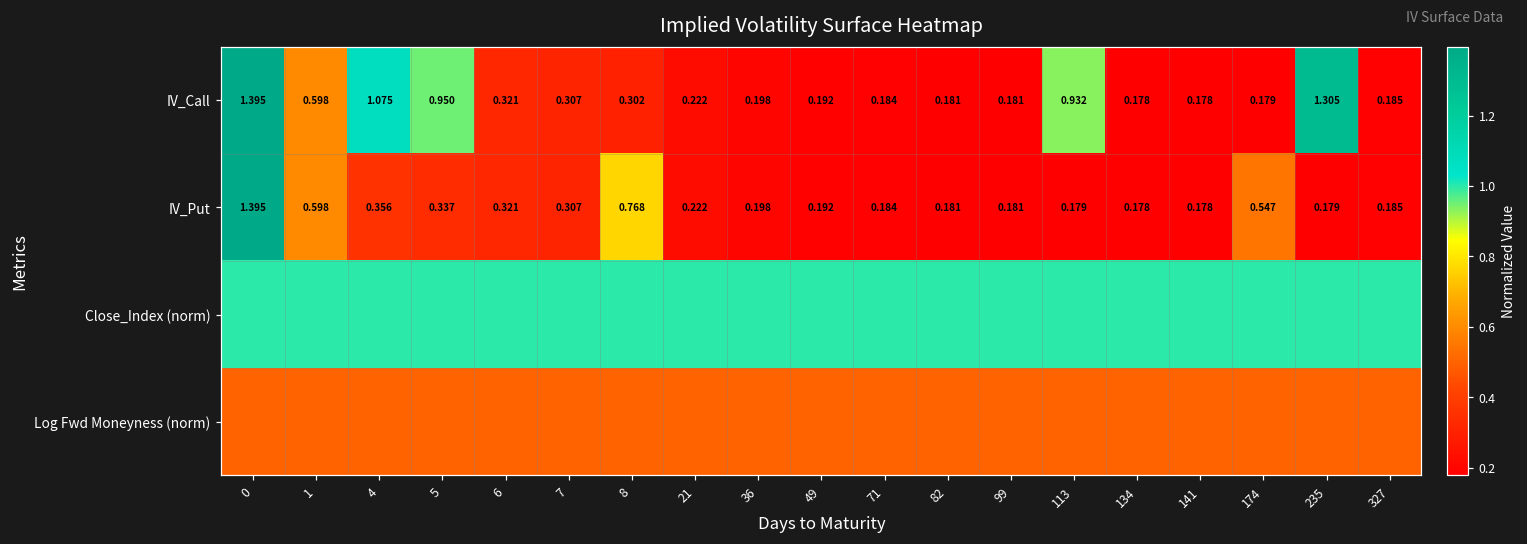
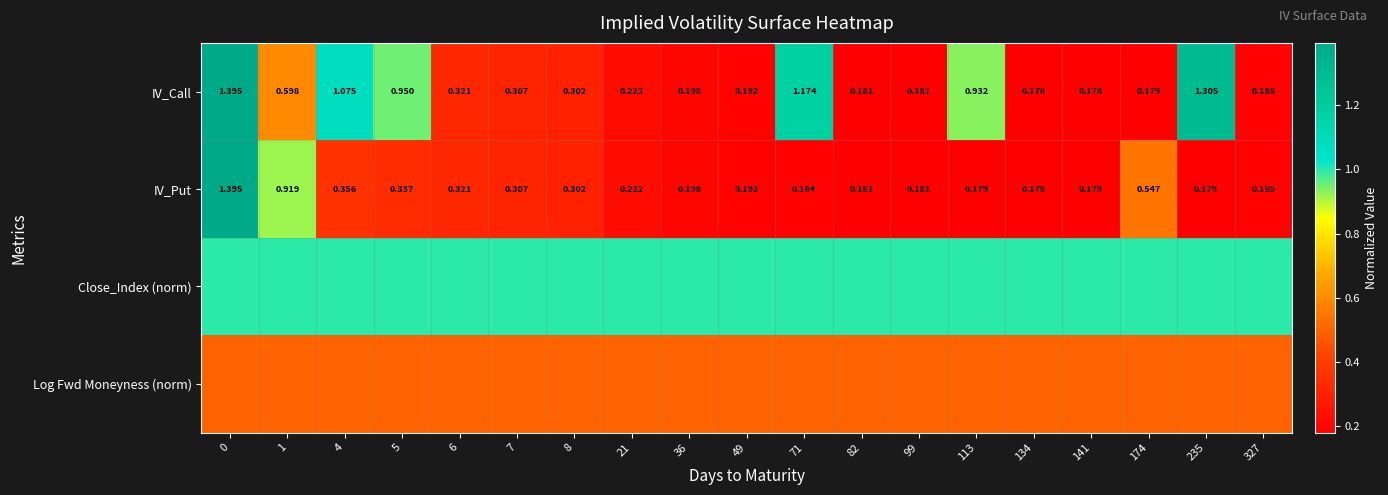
  {
    "IV_Call": {
      "0": 1.395,
      "1": 0.598,
      "4": 1.075,
      "5": 0.950,
      "6": 0.321,
      "7": 0.307,
      "8": 0.302,
      "21": 0.222,
      "36": 0.198,
      "49": 0.192,
-     "71": 0.184,
+     "71": 1.174,
      "82": 0.181,
      "99": 0.181,
      "113": 0.932,
      "134": 0.178,
      "141": 0.178,
      "174": 0.179,
      "235": 1.305,
      "327": 0.185
    },
    "IV_Put": {
      "0": 1.395,
-     "1": 0.598,
+     "1": 0.919,
      "4": 0.356,
      "5": 0.337,
      "6": 0.321,
      "7": 0.307,
-     "8": 0.768,
+     "8": 0.302,
      "21": 0.222,
      "36": 0.198,
      "49": 0.192,
      "71": 0.184,
      "82": 0.181,
      "99": 0.181,
      "113": 0.179,
      "134": 0.178,
      "141": 0.178,
      "174": 0.547,
      "235": 0.179,
      "327": 0.185
    }
  }
